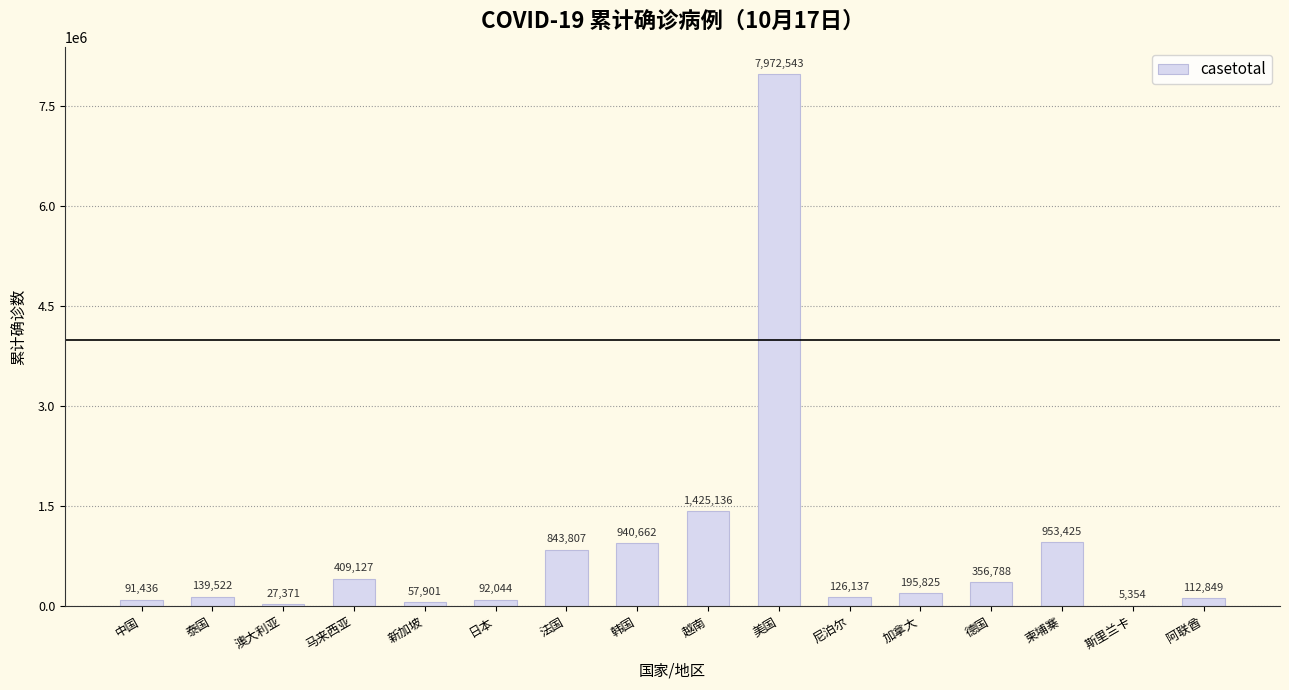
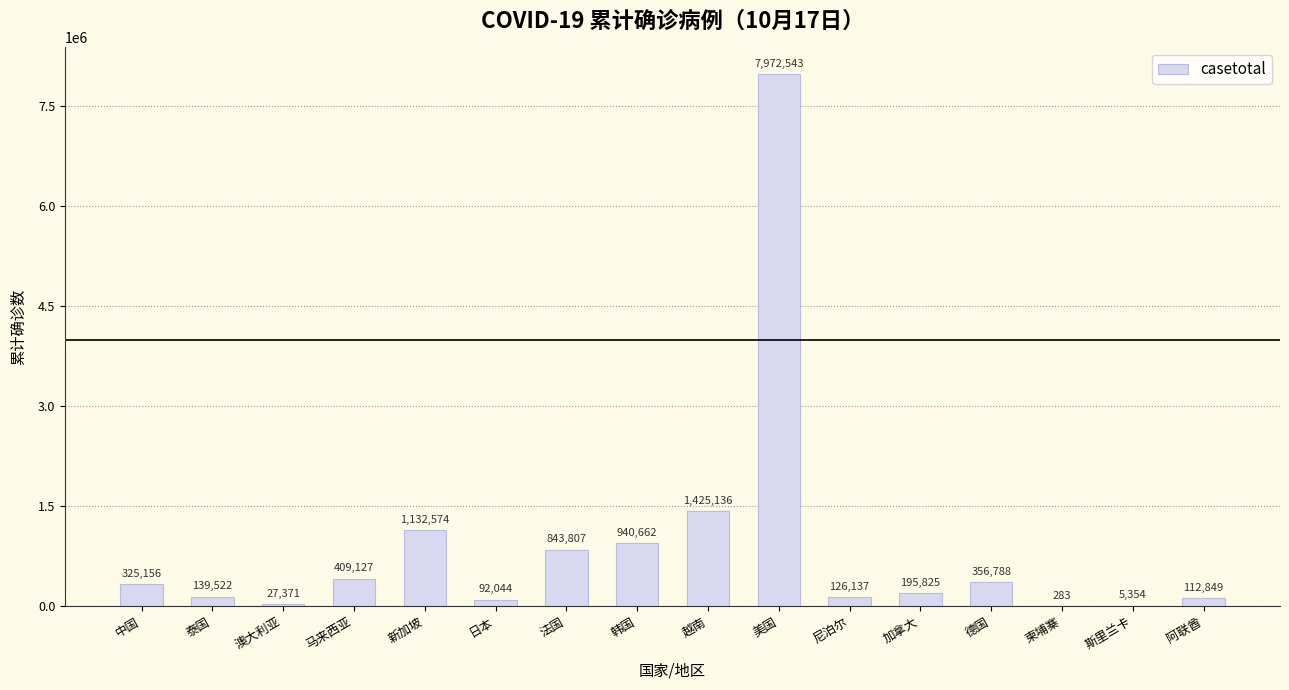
  {
-   "中国": "91,436",
+   "中国": "325,156",
    "泰国": "139,522",
    "澳大利亚": "27,371",
    "马来西亚": "409,127",
-   "新加坡": "57,901",
+   "新加坡": "1,132,574",
    "日本": "92,044",
    "法国": "843,807",
    "韩国": "940,662",
    "越南": "1,425,136",
    "美国": "7,972,543",
    "尼泊尔": "126,137",
    "加拿大": "195,825",
    "德国": "356,788",
-   "柬埔寨": "953,425",
+   "柬埔寨": "283",
    "斯里兰卡": "5,354",
    "阿联酋": "112,849"
  }
